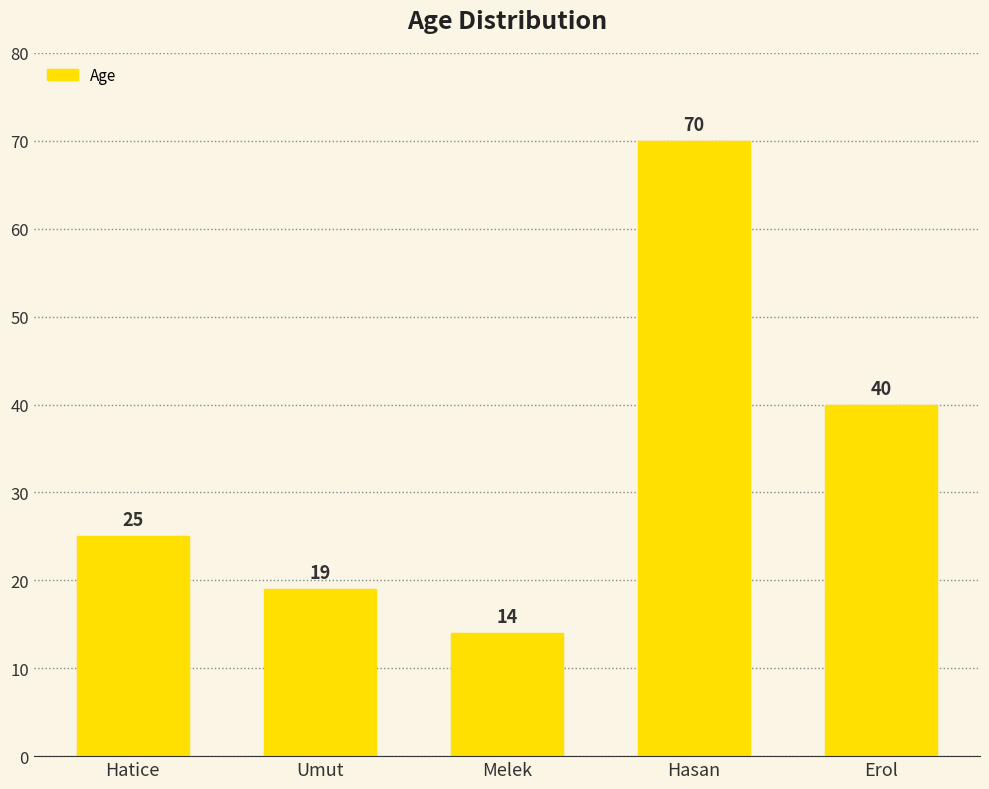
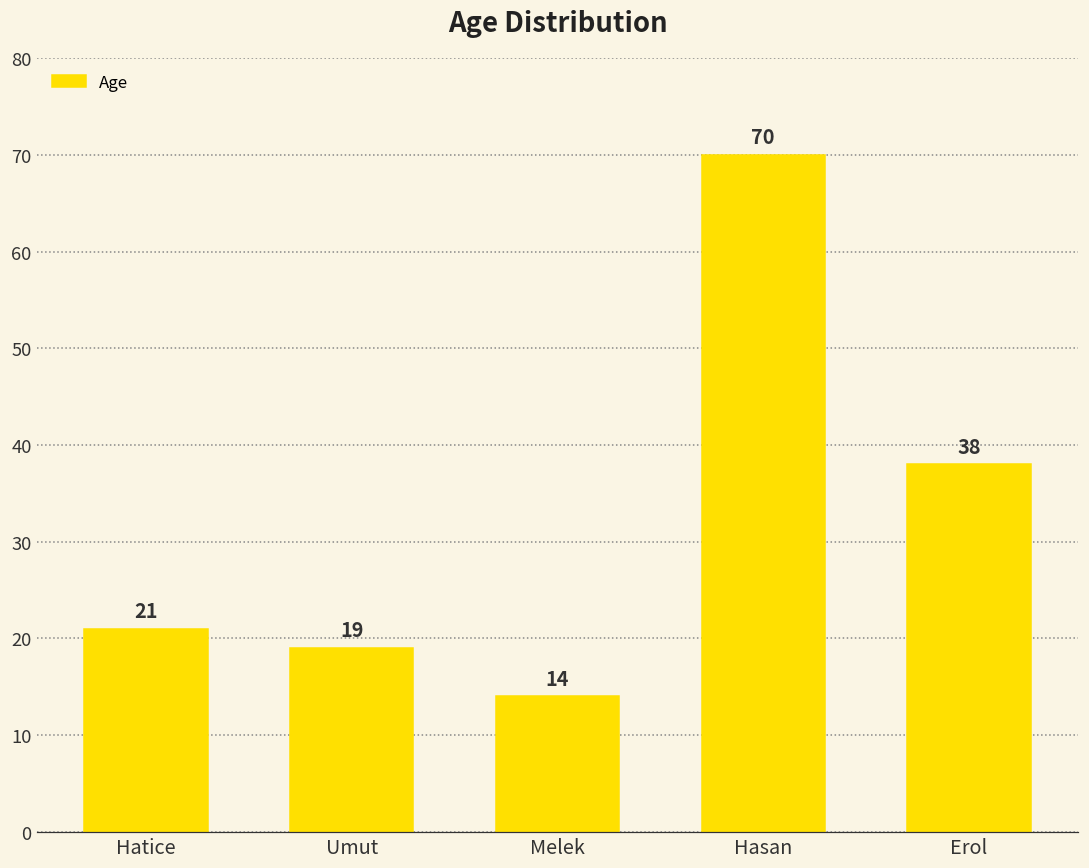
  {
-   "Hatice": 25,
+   "Hatice": 21,
    "Umut": 19,
    "Melek": 14,
    "Hasan": 70,
-   "Erol": 40
+   "Erol": 38
  }
